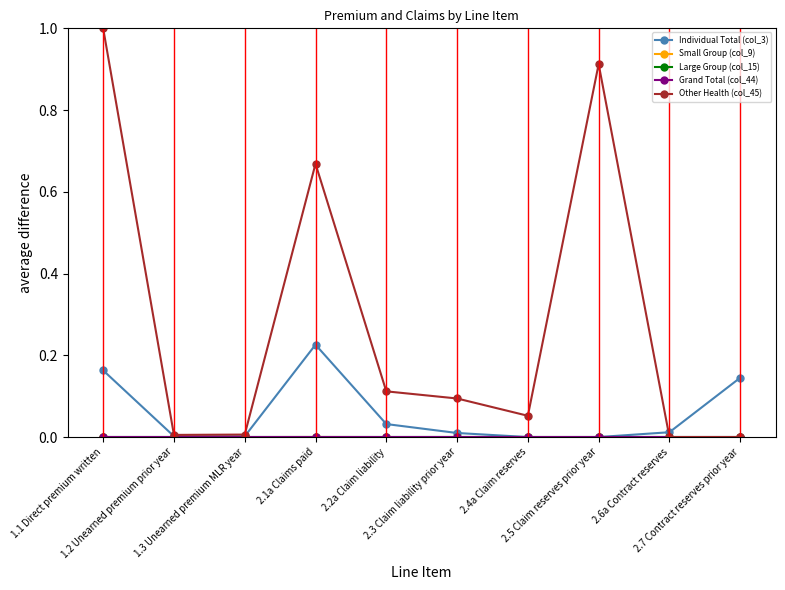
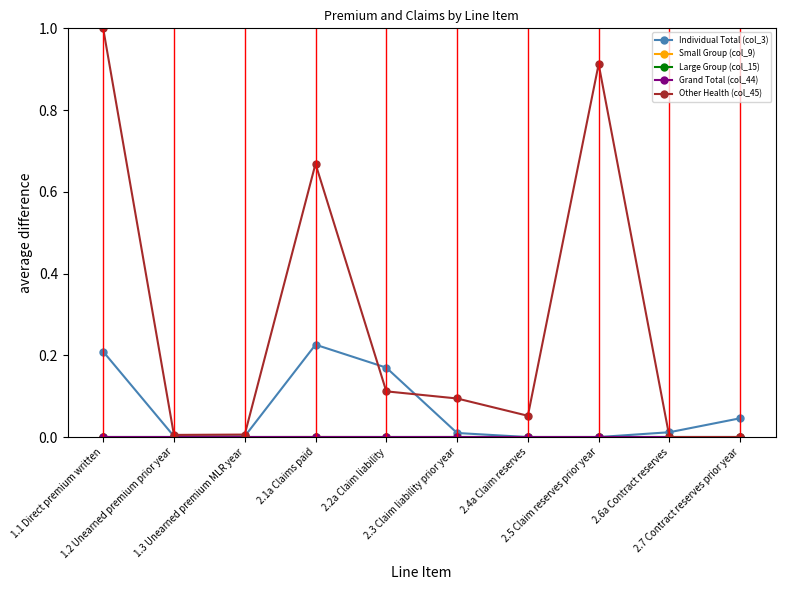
  {
    "Individual Total (col_3)": {
-     "1.1 Direct premium written": 0.16,
+     "1.1 Direct premium written": 0.21,
      "2.1a Claims paid": 0.23,
-     "2.2a Claim liability": 0.03,
+     "2.2a Claim liability": 0.17,
      "2.3 Claim liability prior year": 0.01,
      "2.6a Contract reserves": 0.01,
-     "2.7 Contract reserves prior year": 0.15
+     "2.7 Contract reserves prior year": 0.05
    },
    "Grand Total (col_44)": {
      "1.1 Direct premium written": 0.00,
      "2.1a Claims paid": 0.00,
      "2.2a Claim liability": 0.00,
      "2.3 Claim liability prior year": 0.00
    },
    "Other Health (col_45)": {
      "1.1 Direct premium written": 1.00,
      "2.1a Claims paid": 0.67,
      "2.2a Claim liability": 0.11,
      "2.3 Claim liability prior year": 0.09,
      "2.4a Claim reserves": 0.05,
      "2.5 Claim reserves prior year": 0.91
    }
  }
